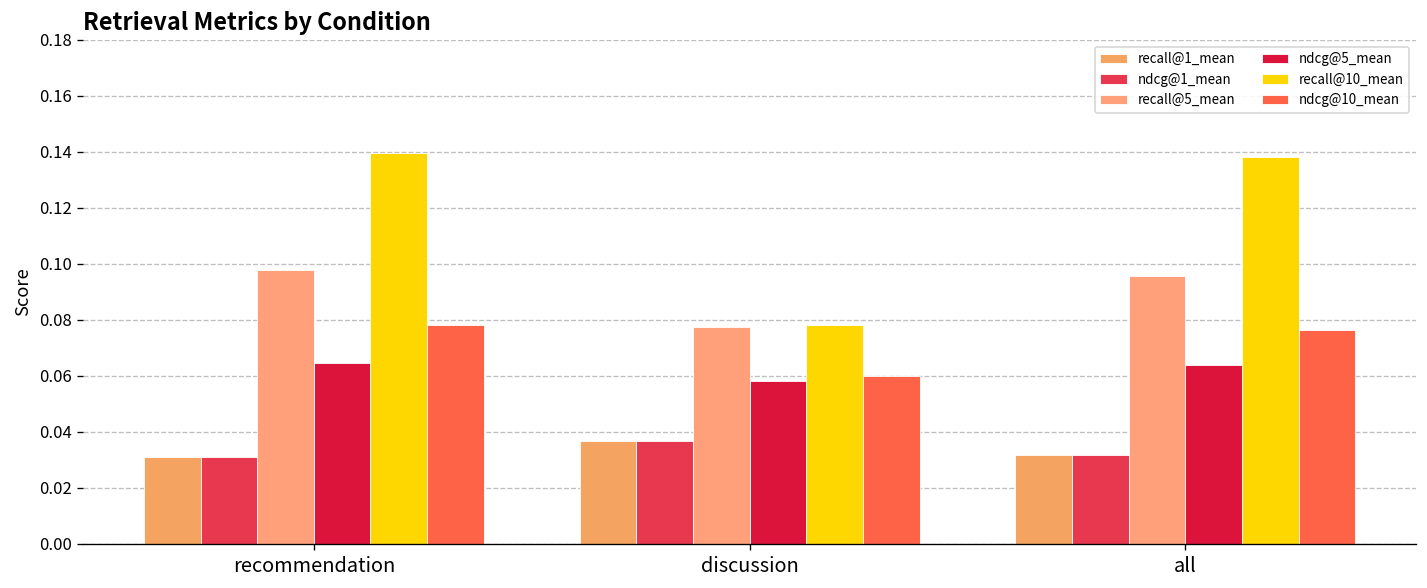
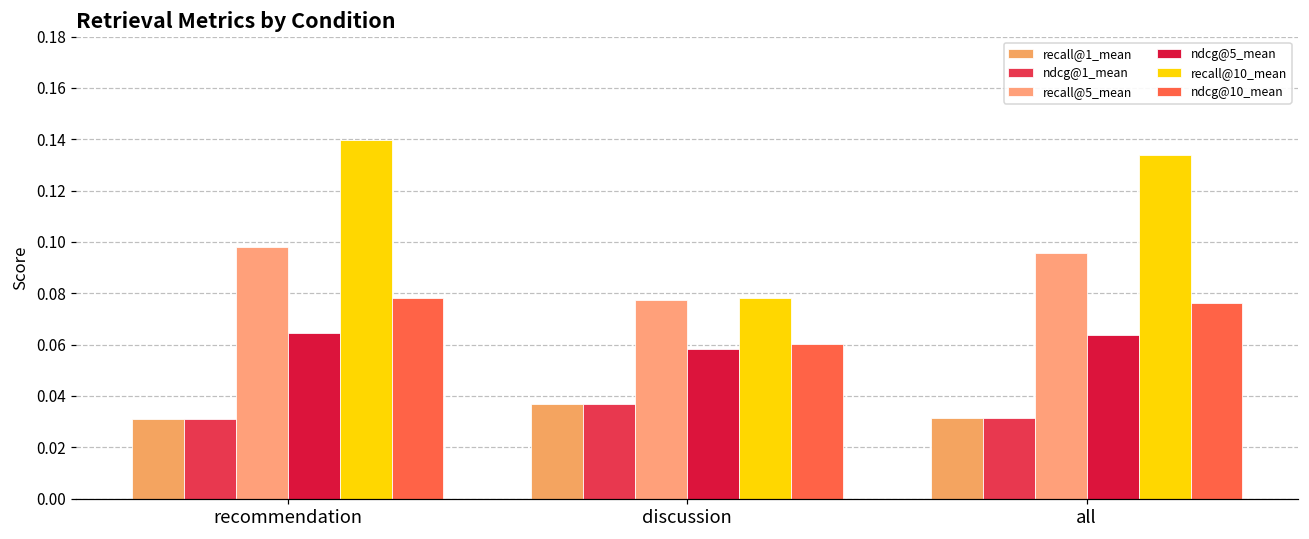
  {
    "recall@10_mean": {
      "recommendation": 0.140,
      "discussion": 0.078,
-     "all": 0.138
+     "all": 0.134
    }
  }
